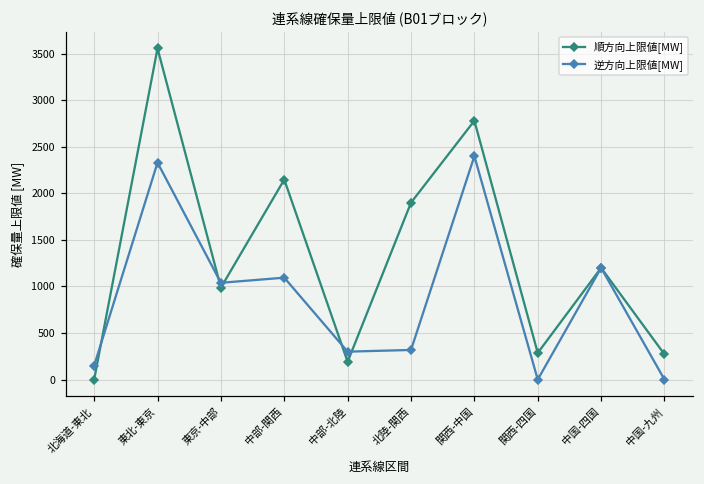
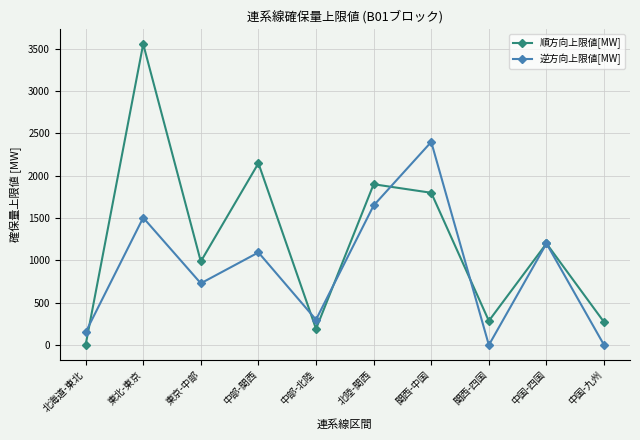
  {
    "順方向上限値[MW]": {
      "北海道-東北": 0,
      "東北-東京": 3600,
      "東京-中部": 1000,
      "中部-関西": 2100,
      "中部-北陸": 200,
      "北陸-関西": 1900,
-     "関西-中国": 2800,
+     "関西-中国": 1800,
      "関西-四国": 300,
      "中国-九州": 300
    },
    "逆方向上限値[MW]": {
      "北海道-東北": 200,
-     "東北-東京": 2300,
-     "東京-中部": 1000,
+     "東北-東京": 1500,
+     "東京-中部": 700,
      "中部-関西": 1100,
      "中部-北陸": 300,
-     "北陸-関西": 300,
+     "北陸-関西": 1600,
      "関西-中国": 2400,
      "関西-四国": 0,
      "中国-九州": 0
    }
  }
